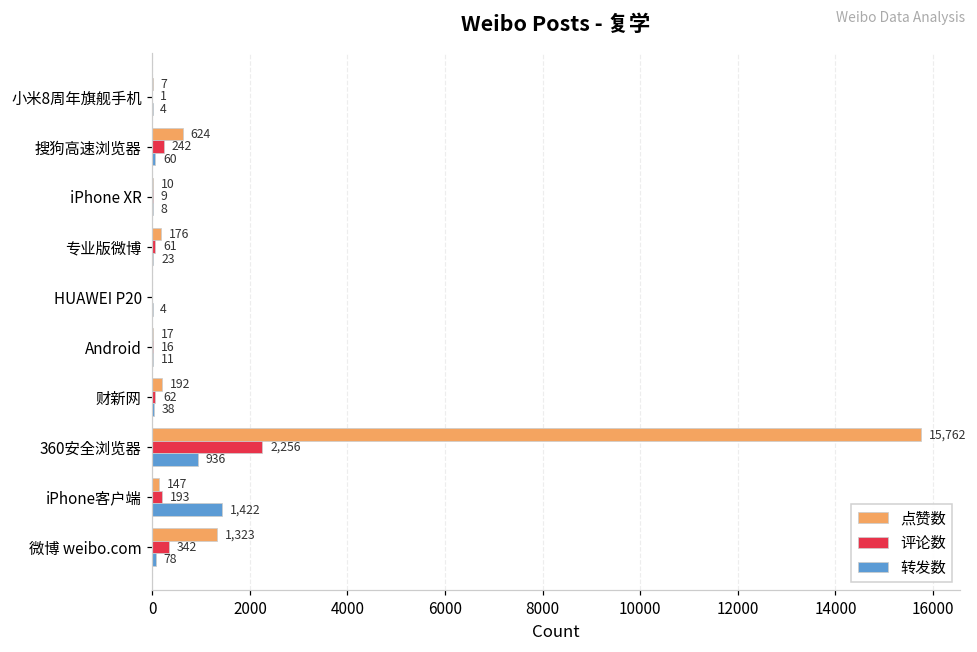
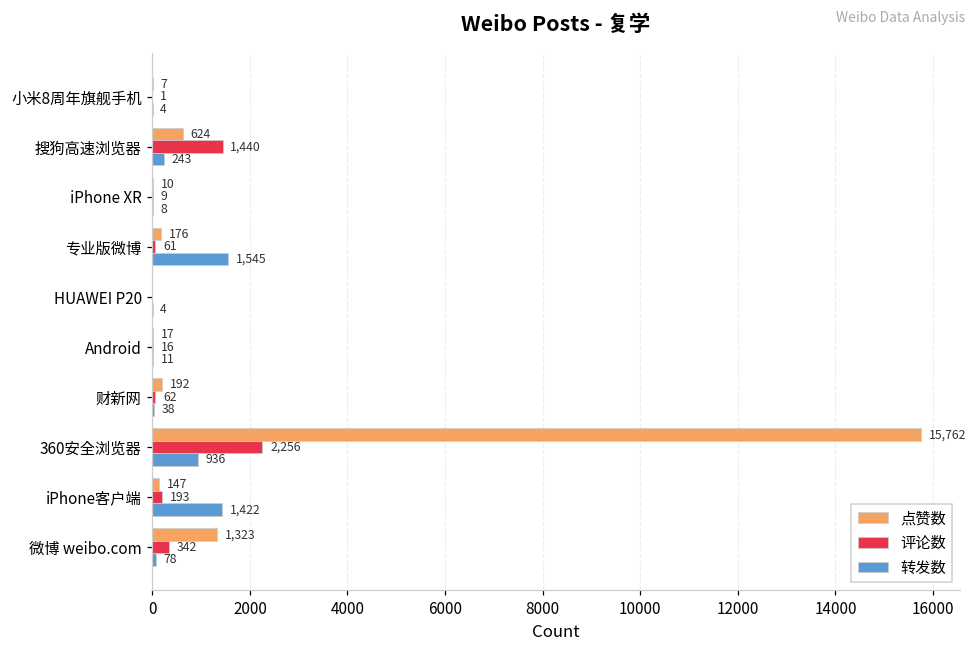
  {
    "点赞数": {
      "小米8周年旗舰手机": "7",
      "搜狗高速浏览器": "624",
      "iPhone XR": "10",
      "专业版微博": "176",
      "Android": "17",
      "财新网": "192",
      "360安全浏览器": "15,762",
      "iPhone客户端": "147",
      "微博 weibo.com": "1,323"
    },
    "评论数": {
      "小米8周年旗舰手机": "1",
-     "搜狗高速浏览器": "242",
+     "搜狗高速浏览器": "1,440",
      "iPhone XR": "9",
      "专业版微博": "61",
      "Android": "16",
      "财新网": "62",
      "360安全浏览器": "2,256",
      "iPhone客户端": "193",
      "微博 weibo.com": "342"
    },
    "转发数": {
      "小米8周年旗舰手机": "4",
-     "搜狗高速浏览器": "60",
+     "搜狗高速浏览器": "243",
      "iPhone XR": "8",
-     "专业版微博": "23",
+     "专业版微博": "1,545",
      "HUAWEI P20": "4",
      "Android": "11",
      "财新网": "38",
      "360安全浏览器": "936",
      "iPhone客户端": "1,422",
      "微博 weibo.com": "78"
    }
  }
